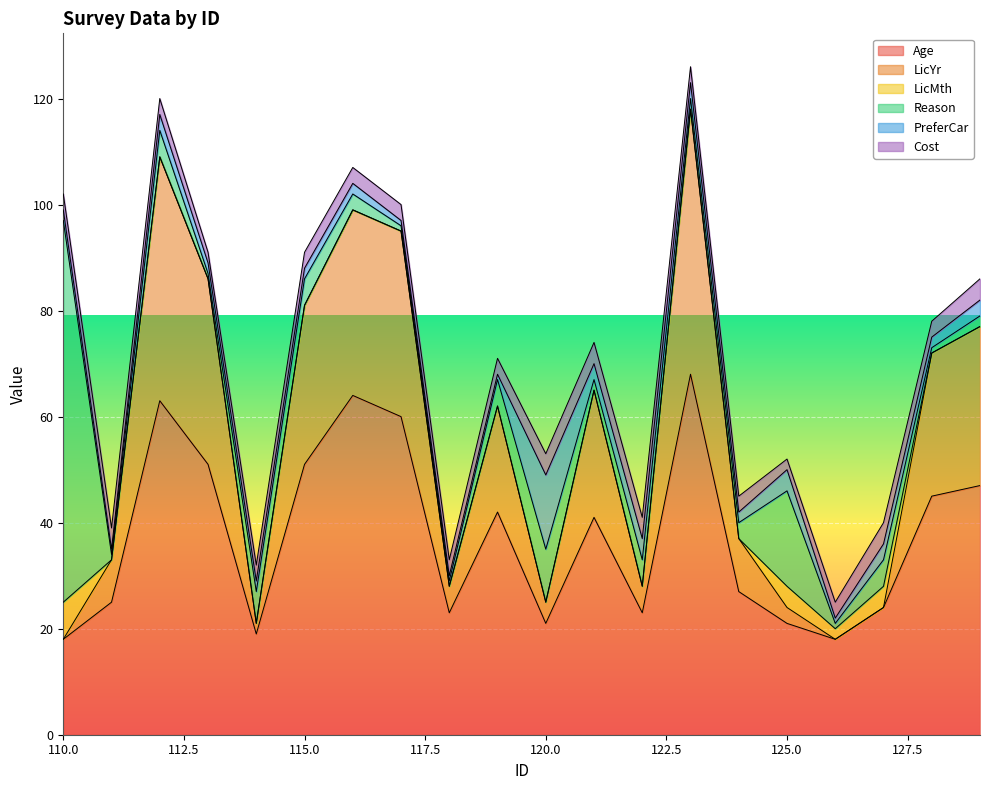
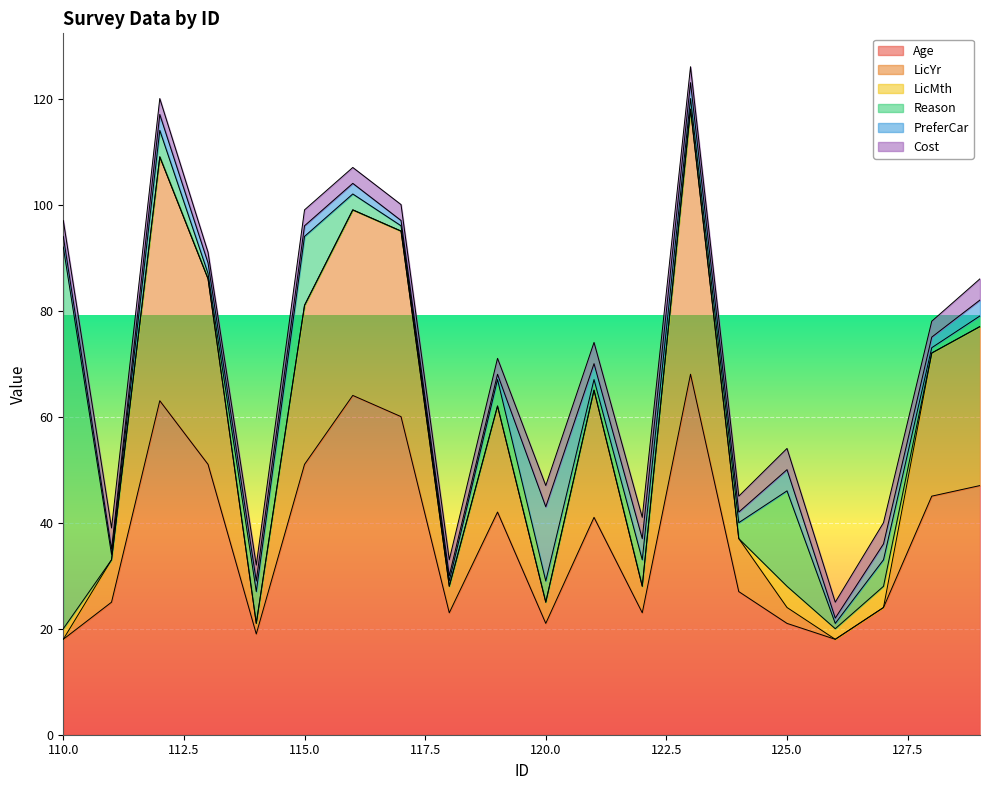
  {
    "LicMth": {
-     "110.0": 7,
+     "110.0": 2,
      "125.0": 4
    },
    "Reason": {
      "110.0": 72,
-     "115.0": 5,
-     "120.0": 10,
+     "115.0": 13,
+     "120.0": 4,
      "125.0": 18
    },
    "PreferCar": {
      "110.0": 2,
      "115.0": 2,
      "120.0": 14,
      "125.0": 4
    },
    "Cost": {
      "110.0": 3,
      "115.0": 3,
      "120.0": 4,
-     "125.0": 2
+     "125.0": 4
    }
  }
